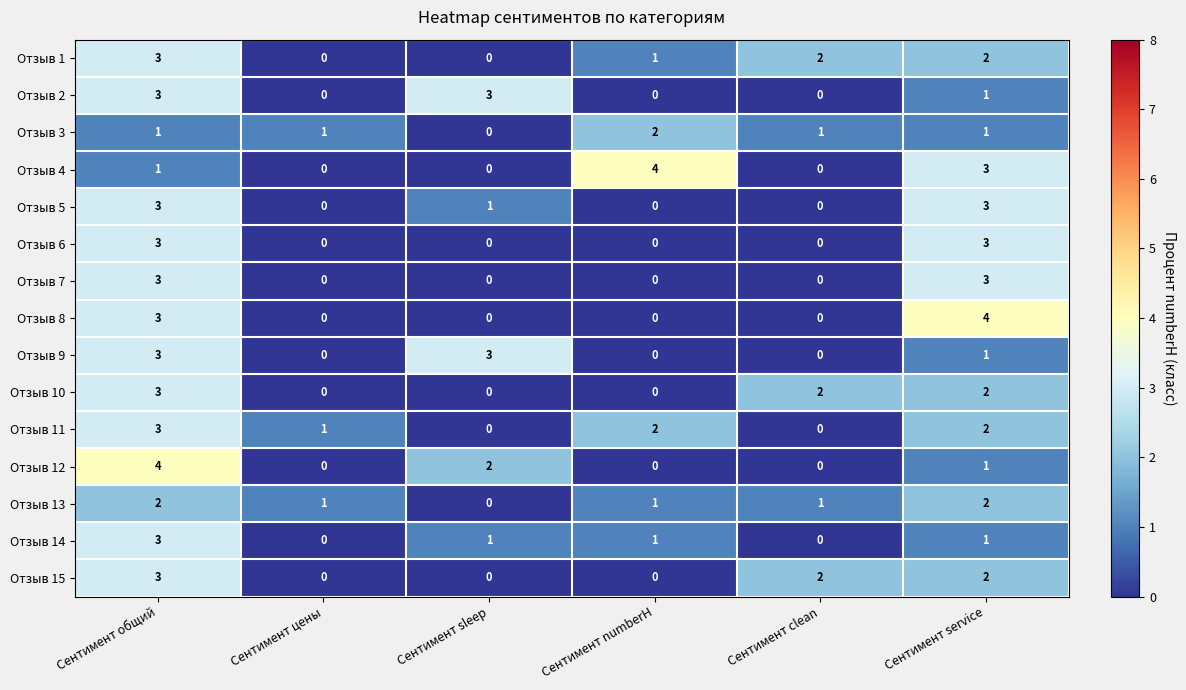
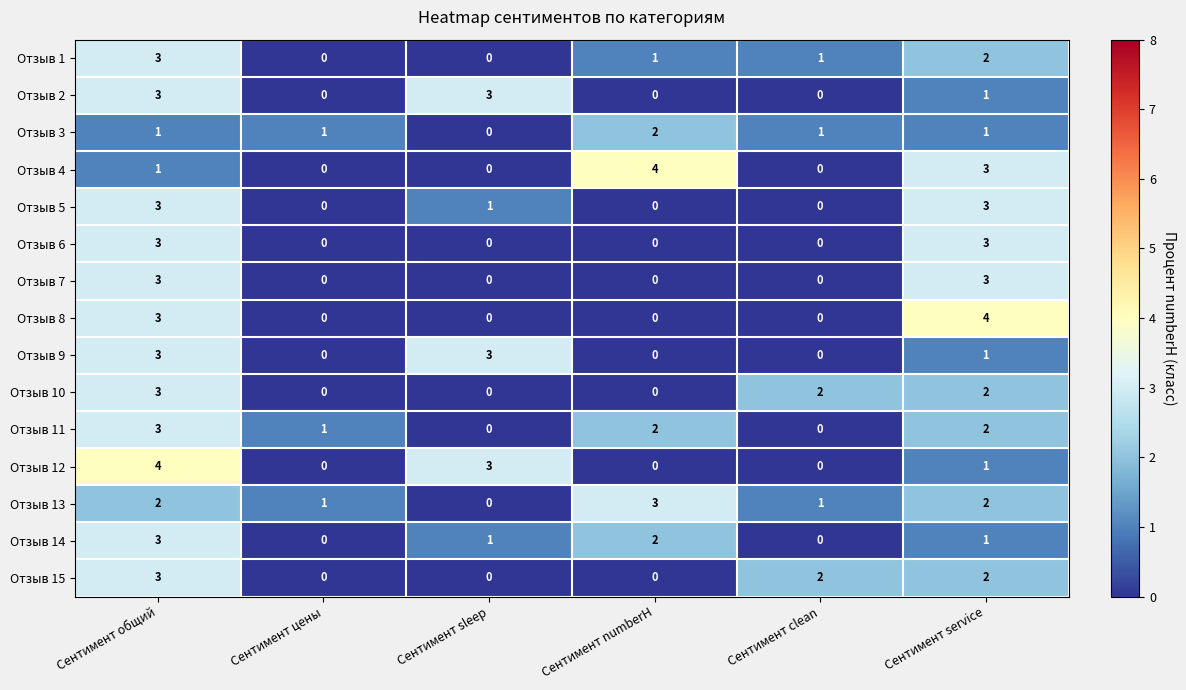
  {
    "Отзыв 1": {
      "Сентимент общий": 3,
      "Сентимент цены": 0,
      "Сентимент sleep": 0,
      "Сентимент numberH": 1,
-     "Сентимент clean": 2,
+     "Сентимент clean": 1,
      "Сентимент service": 2
    },
    "Отзыв 2": {
      "Сентимент общий": 3,
      "Сентимент цены": 0,
      "Сентимент sleep": 3,
      "Сентимент numberH": 0,
      "Сентимент clean": 0,
      "Сентимент service": 1
    },
    "Отзыв 3": {
      "Сентимент общий": 1,
      "Сентимент цены": 1,
      "Сентимент sleep": 0,
      "Сентимент numberH": 2,
      "Сентимент clean": 1,
      "Сентимент service": 1
    },
    "Отзыв 4": {
      "Сентимент общий": 1,
      "Сентимент цены": 0,
      "Сентимент sleep": 0,
      "Сентимент numberH": 4,
      "Сентимент clean": 0,
      "Сентимент service": 3
    },
    "Отзыв 5": {
      "Сентимент общий": 3,
      "Сентимент цены": 0,
      "Сентимент sleep": 1,
      "Сентимент numberH": 0,
      "Сентимент clean": 0,
      "Сентимент service": 3
    },
    "Отзыв 6": {
      "Сентимент общий": 3,
      "Сентимент цены": 0,
      "Сентимент sleep": 0,
      "Сентимент numberH": 0,
      "Сентимент clean": 0,
      "Сентимент service": 3
    },
    "Отзыв 7": {
      "Сентимент общий": 3,
      "Сентимент цены": 0,
      "Сентимент sleep": 0,
      "Сентимент numberH": 0,
      "Сентимент clean": 0,
      "Сентимент service": 3
    },
    "Отзыв 8": {
      "Сентимент общий": 3,
      "Сентимент цены": 0,
      "Сентимент sleep": 0,
      "Сентимент numberH": 0,
      "Сентимент clean": 0,
      "Сентимент service": 4
    },
    "Отзыв 9": {
      "Сентимент общий": 3,
      "Сентимент цены": 0,
      "Сентимент sleep": 3,
      "Сентимент numberH": 0,
      "Сентимент clean": 0,
      "Сентимент service": 1
    },
    "Отзыв 10": {
      "Сентимент общий": 3,
      "Сентимент цены": 0,
      "Сентимент sleep": 0,
      "Сентимент numberH": 0,
      "Сентимент clean": 2,
      "Сентимент service": 2
    },
    "Отзыв 11": {
      "Сентимент общий": 3,
      "Сентимент цены": 1,
      "Сентимент sleep": 0,
      "Сентимент numberH": 2,
      "Сентимент clean": 0,
      "Сентимент service": 2
    },
    "Отзыв 12": {
      "Сентимент общий": 4,
      "Сентимент цены": 0,
-     "Сентимент sleep": 2,
+     "Сентимент sleep": 3,
      "Сентимент numberH": 0,
      "Сентимент clean": 0,
      "Сентимент service": 1
    },
    "Отзыв 13": {
      "Сентимент общий": 2,
      "Сентимент цены": 1,
      "Сентимент sleep": 0,
-     "Сентимент numberH": 1,
+     "Сентимент numberH": 3,
      "Сентимент clean": 1,
      "Сентимент service": 2
    },
    "Отзыв 14": {
      "Сентимент общий": 3,
      "Сентимент цены": 0,
      "Сентимент sleep": 1,
-     "Сентимент numberH": 1,
+     "Сентимент numberH": 2,
      "Сентимент clean": 0,
      "Сентимент service": 1
    },
    "Отзыв 15": {
      "Сентимент общий": 3,
      "Сентимент цены": 0,
      "Сентимент sleep": 0,
      "Сентимент numberH": 0,
      "Сентимент clean": 2,
      "Сентимент service": 2
    }
  }
